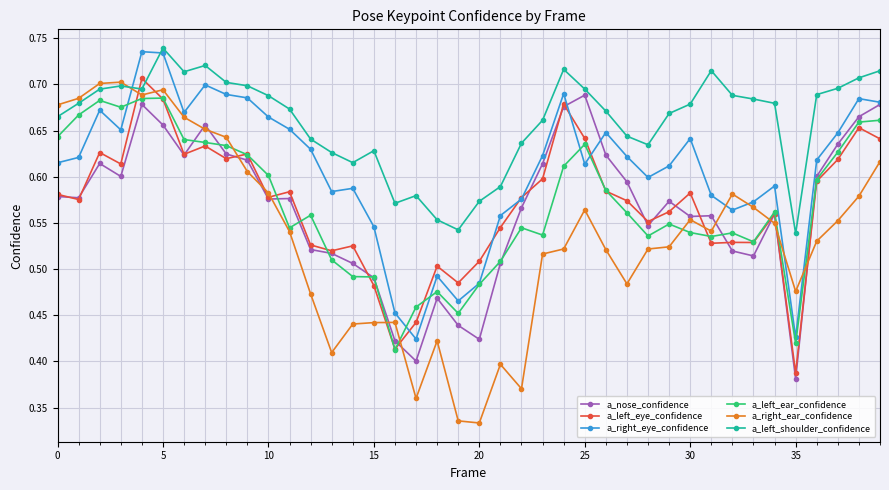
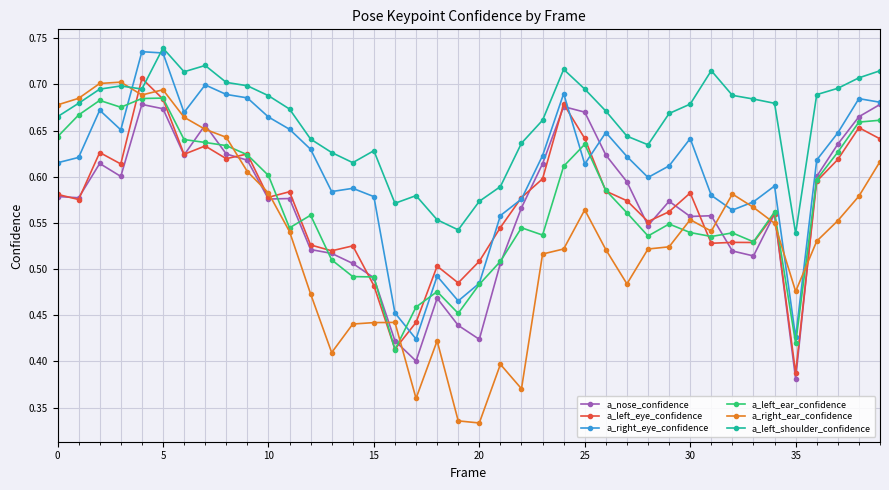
  {
    "a_nose_confidence": {
-     "5": 0.66,
+     "5": 0.67,
      "20": 0.42,
-     "25": 0.69,
+     "25": 0.67,
      "30": 0.56,
      "35": 0.38
    },
    "a_right_eye_confidence": {
      "0": 0.62,
      "5": 0.73,
      "10": 0.66,
-     "15": 0.55,
+     "15": 0.58,
      "25": 0.61,
      "30": 0.64,
      "35": 0.43
    }
  }
